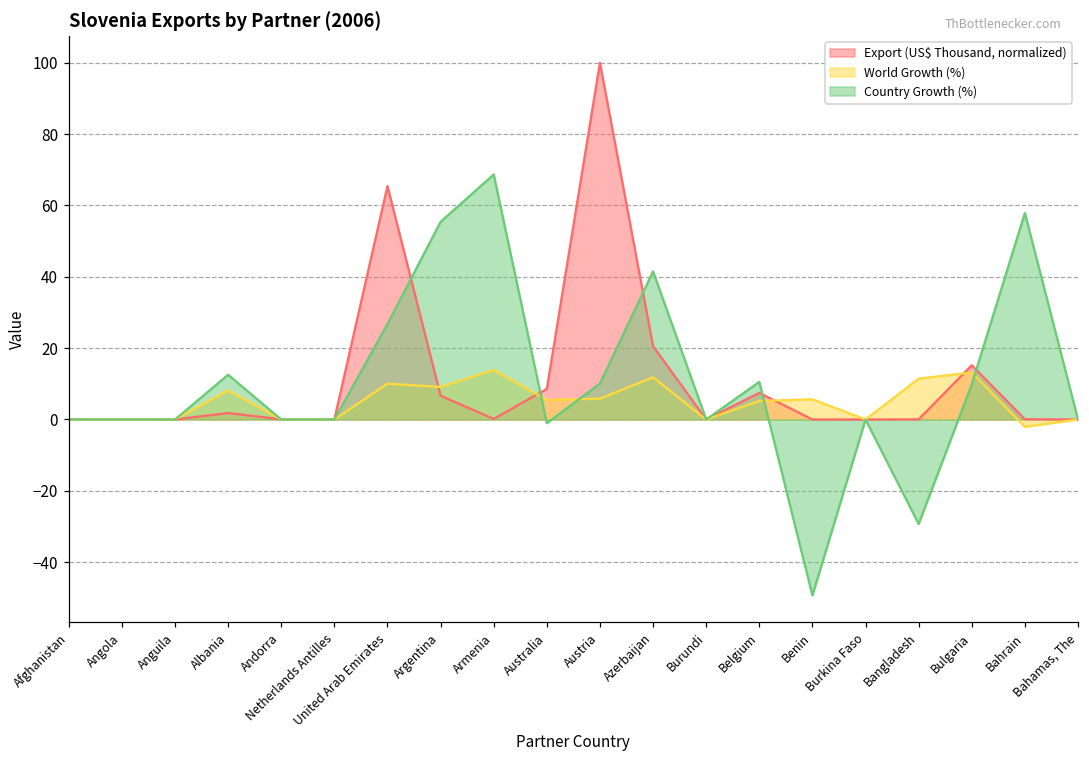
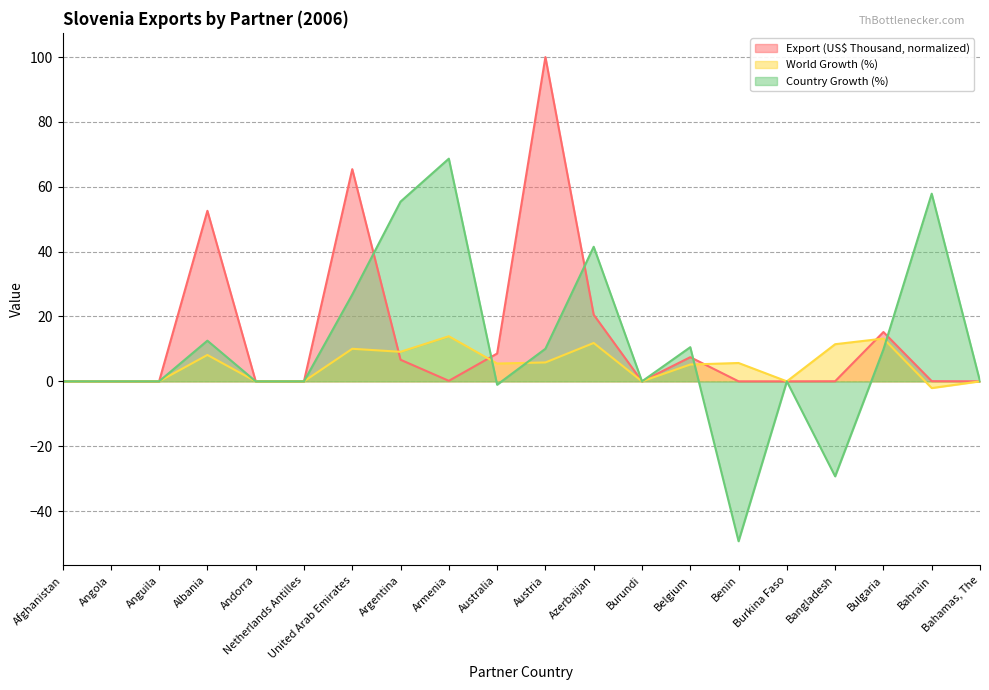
  {
    "Export (US$ Thousand, normalized)": {
-     "Albania": 2,
+     "Albania": 53,
      "United Arab Emirates": 65,
      "Argentina": 7,
      "Armenia": 0,
      "Australia": 9,
      "Austria": 100,
      "Azerbaijan": 21,
      "Belgium": 7,
      "Bulgaria": 15
    }
  }
